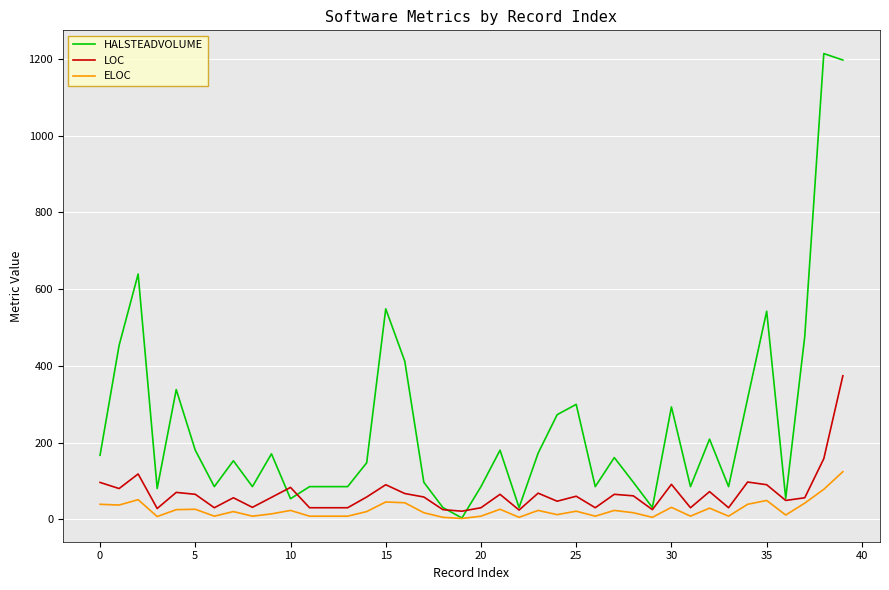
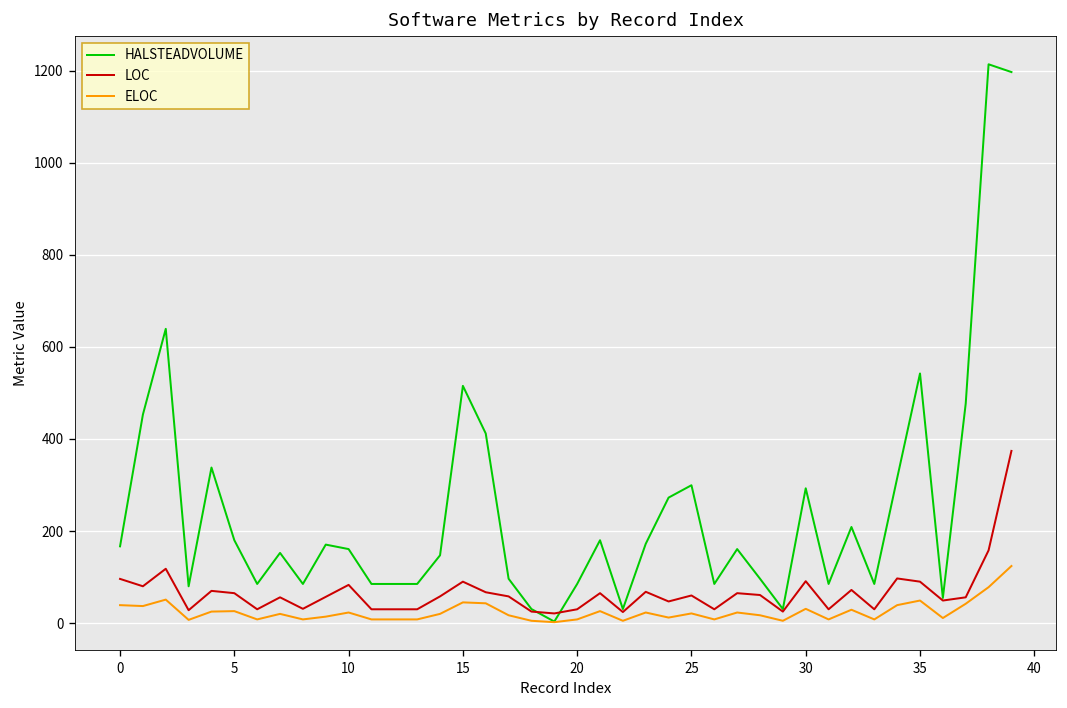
  {
    "HALSTEADVOLUME": {
      "0": 170,
      "5": 180,
-     "10": 50,
-     "15": 550,
+     "10": 160,
+     "15": 520,
      "20": 90,
      "25": 300,
      "30": 290,
      "35": 540
    },
    "LOC": {
      "0": 100,
      "5": 70,
      "10": 80,
      "15": 90,
      "20": 30,
      "25": 60,
      "30": 90,
      "35": 90
    },
    "ELOC": {
      "0": 40,
      "5": 30,
      "10": 20,
      "15": 50,
      "20": 10,
      "25": 20,
      "30": 30,
      "35": 50
    }
  }
